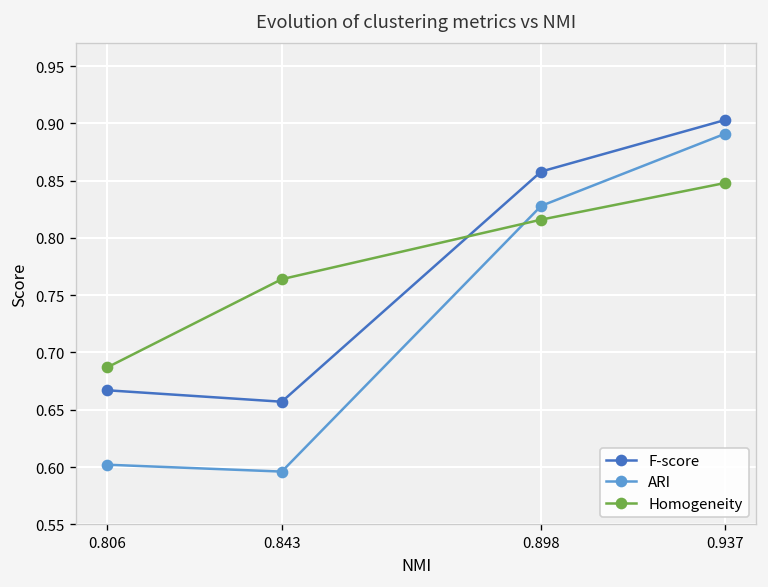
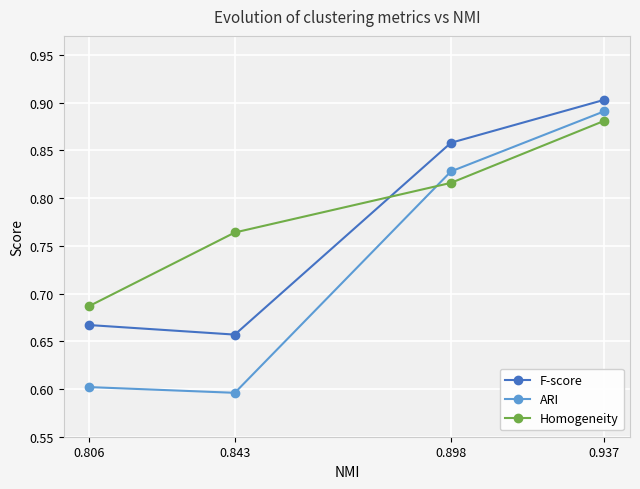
  {
    "Homogeneity": {
      "0.806": 0.69,
      "0.843": 0.76,
      "0.898": 0.82,
-     "0.937": 0.85
+     "0.937": 0.88
    }
  }
